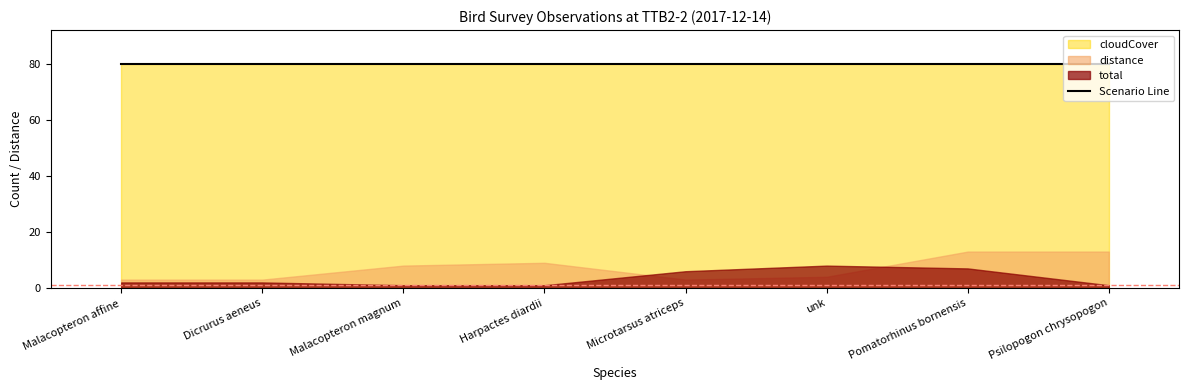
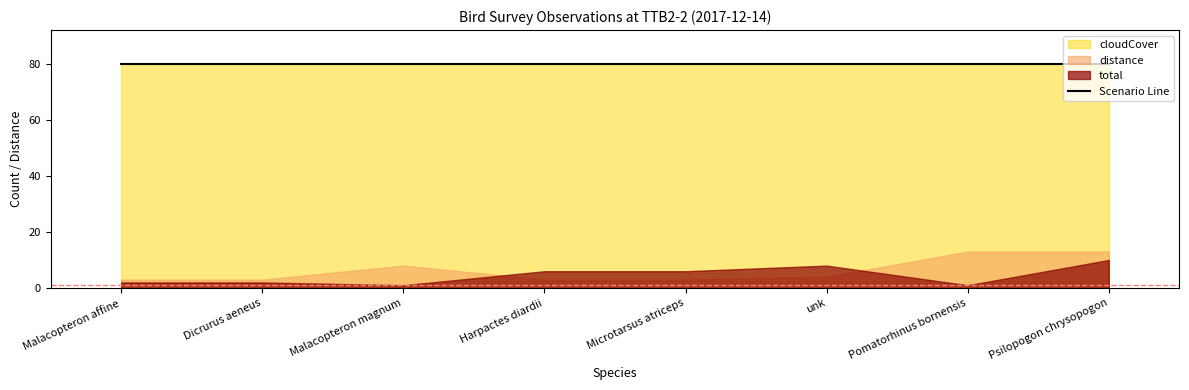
  {
    "cloudCover": {
      "Malacopteron affine": 80,
      "Dicrurus aeneus": 80,
      "Malacopteron magnum": 80,
      "Harpactes diardii": 80,
      "Microtarsus atriceps": 80,
      "unk": 80,
      "Pomatorhinus bornensis": 80
    },
    "distance": {
      "Malacopteron affine": 3,
      "Dicrurus aeneus": 3,
      "Malacopteron magnum": 8,
-     "Harpactes diardii": 9,
+     "Harpactes diardii": 3,
      "Microtarsus atriceps": 3,
      "unk": 4,
      "Pomatorhinus bornensis": 13,
      "Psilopogon chrysopogon": 13
    },
    "total": {
      "Malacopteron affine": 2,
      "Dicrurus aeneus": 2,
      "Malacopteron magnum": 1,
-     "Harpactes diardii": 1,
+     "Harpactes diardii": 6,
      "Microtarsus atriceps": 6,
      "unk": 8,
-     "Pomatorhinus bornensis": 7,
-     "Psilopogon chrysopogon": 1
+     "Pomatorhinus bornensis": 1,
+     "Psilopogon chrysopogon": 10
    }
  }
